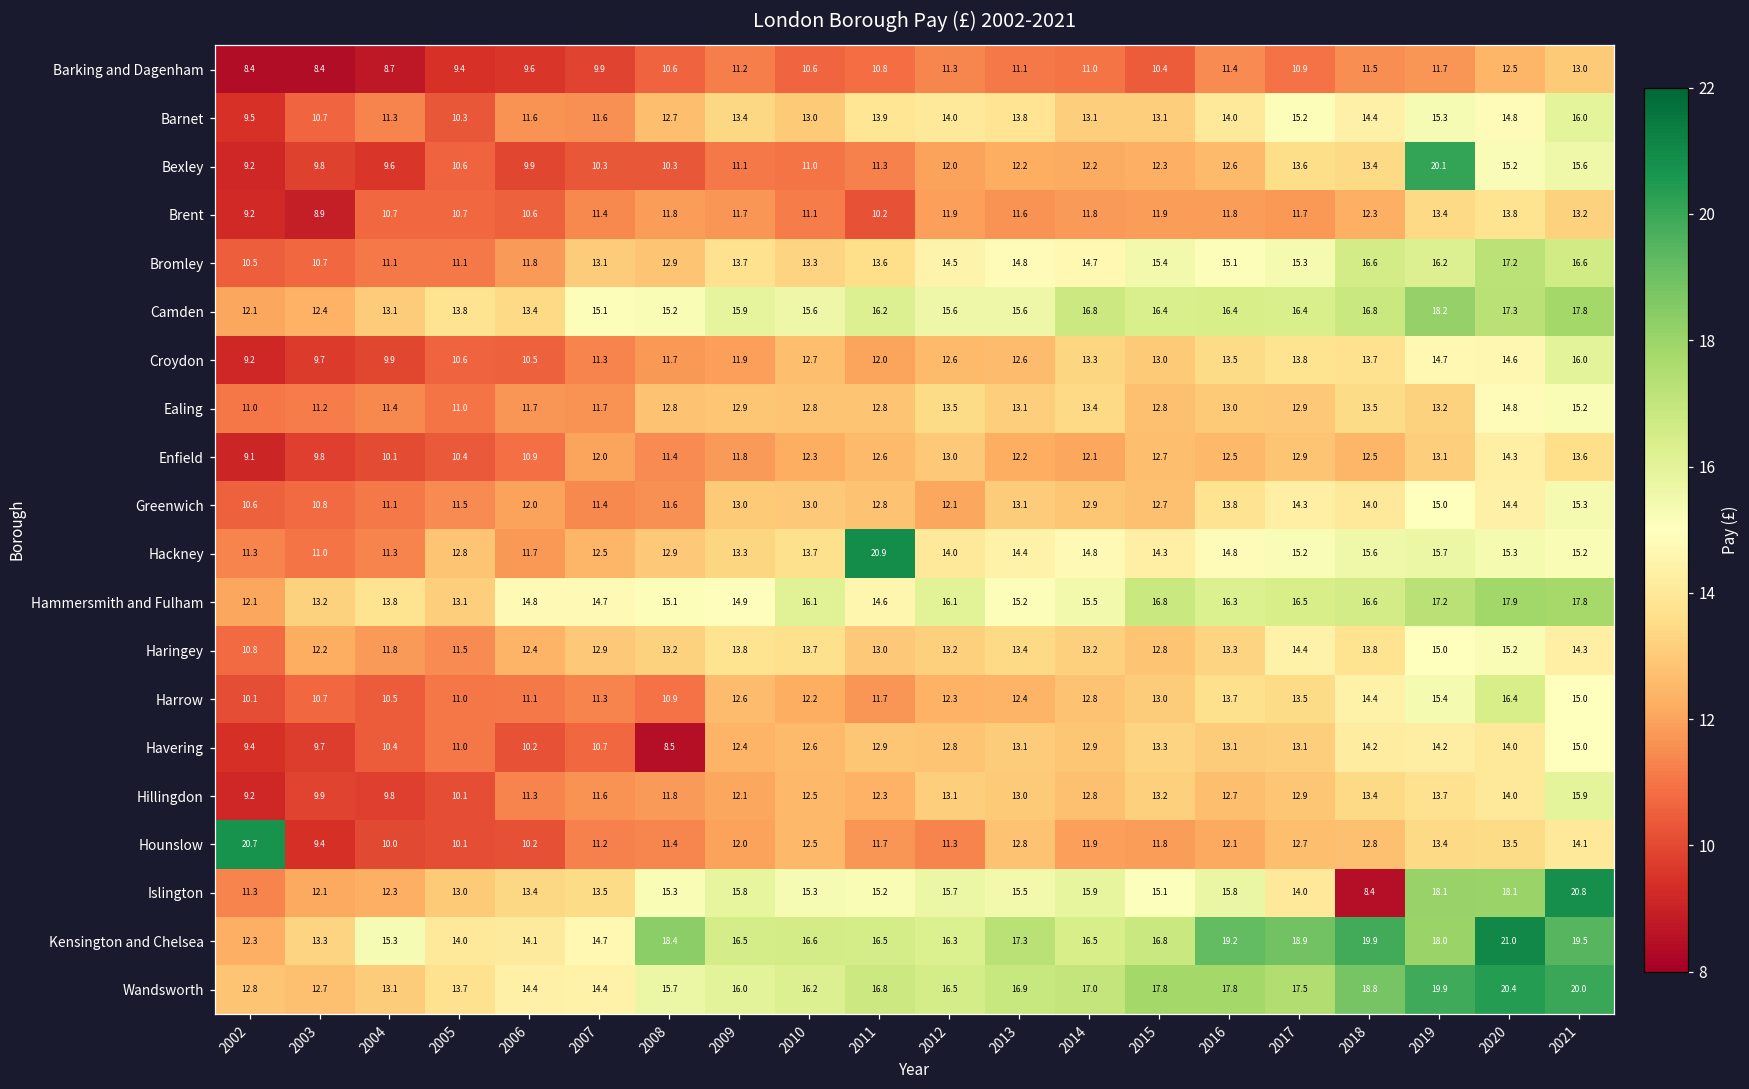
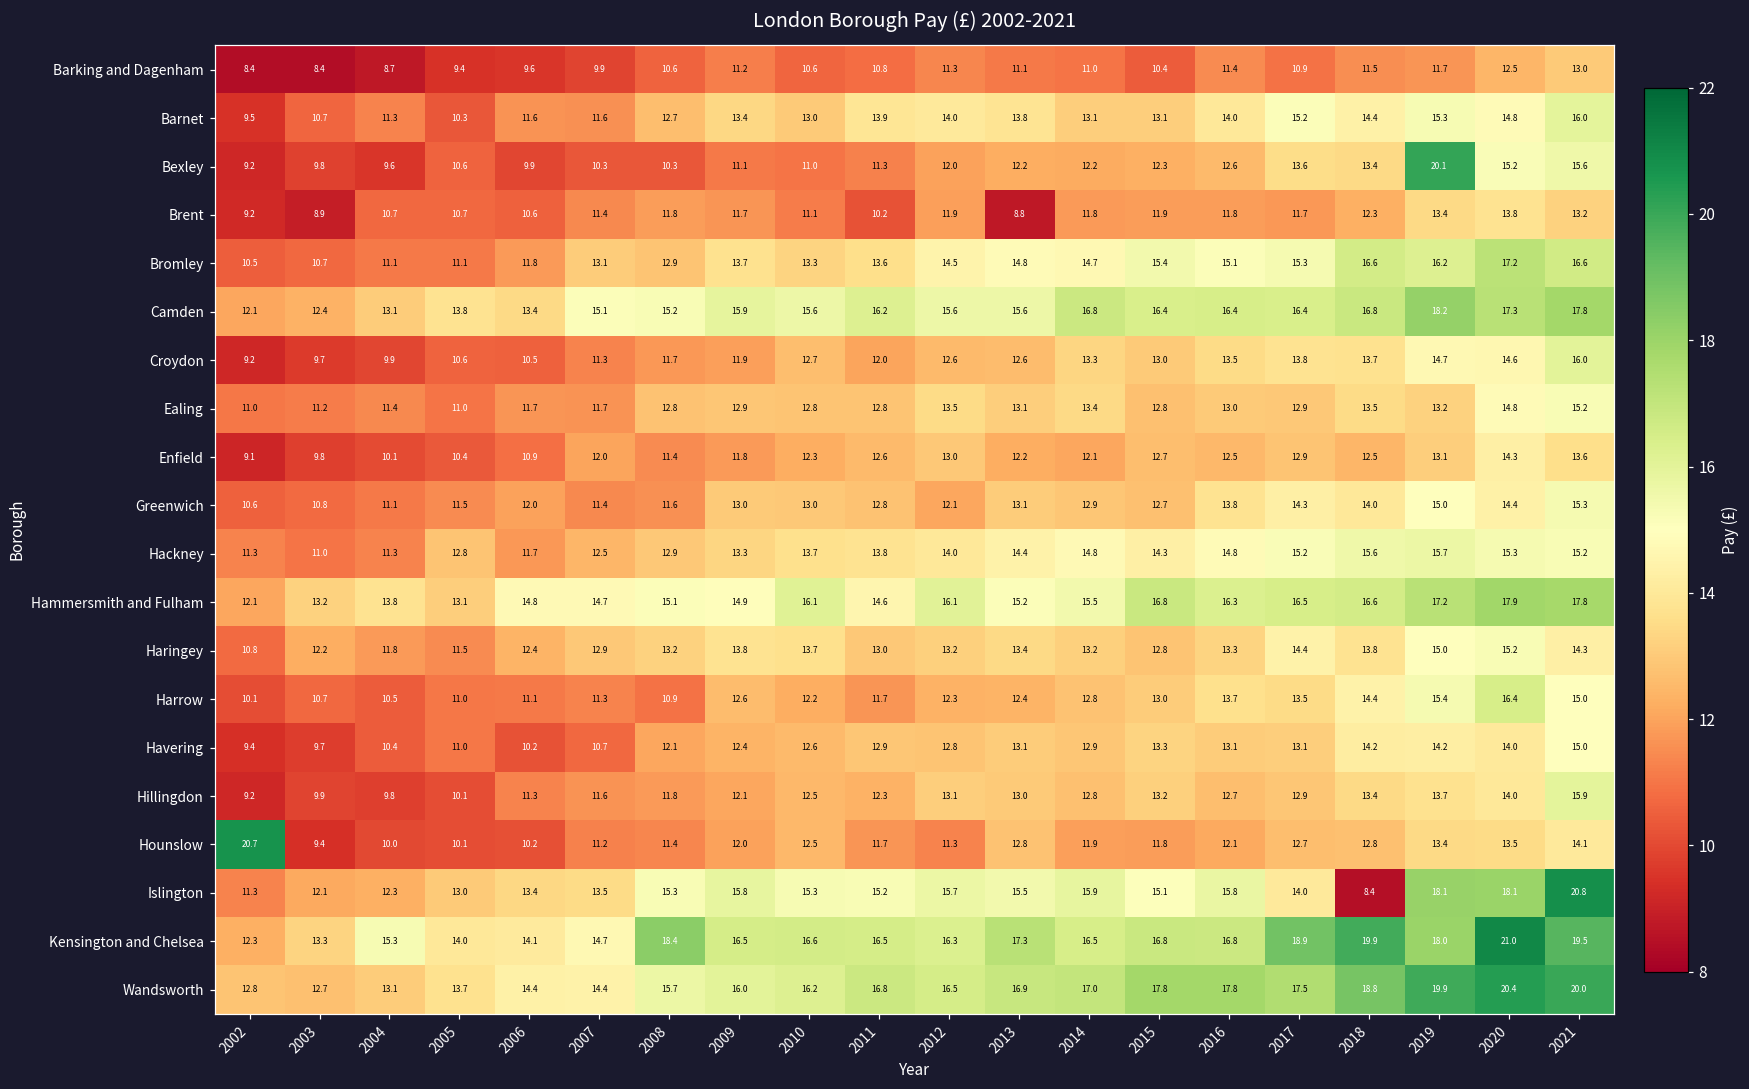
  {
    "Brent": {
      "2002": 9.2,
      "2003": 8.9,
      "2004": 10.7,
      "2005": 10.7,
      "2006": 10.6,
      "2007": 11.4,
      "2008": 11.8,
      "2009": 11.7,
      "2010": 11.1,
      "2011": 10.2,
      "2012": 11.9,
-     "2013": 11.6,
+     "2013": 8.8,
      "2014": 11.8,
      "2015": 11.9,
      "2016": 11.8,
      "2017": 11.7,
      "2018": 12.3,
      "2019": 13.4,
      "2020": 13.8,
      "2021": 13.2
    },
    "Hackney": {
      "2002": 11.3,
      "2003": 11.0,
      "2004": 11.3,
      "2005": 12.8,
      "2006": 11.7,
      "2007": 12.5,
      "2008": 12.9,
      "2009": 13.3,
      "2010": 13.7,
-     "2011": 20.9,
+     "2011": 13.8,
      "2012": 14.0,
      "2013": 14.4,
      "2014": 14.8,
      "2015": 14.3,
      "2016": 14.8,
      "2017": 15.2,
      "2018": 15.6,
      "2019": 15.7,
      "2020": 15.3,
      "2021": 15.2
    },
    "Havering": {
      "2002": 9.4,
      "2003": 9.7,
      "2004": 10.4,
      "2005": 11.0,
      "2006": 10.2,
      "2007": 10.7,
-     "2008": 8.5,
+     "2008": 12.1,
      "2009": 12.4,
      "2010": 12.6,
      "2011": 12.9,
      "2012": 12.8,
      "2013": 13.1,
      "2014": 12.9,
      "2015": 13.3,
      "2016": 13.1,
      "2017": 13.1,
      "2018": 14.2,
      "2019": 14.2,
      "2020": 14.0,
      "2021": 15.0
    },
    "Kensington and Chelsea": {
      "2002": 12.3,
      "2003": 13.3,
      "2004": 15.3,
      "2005": 14.0,
      "2006": 14.1,
      "2007": 14.7,
      "2008": 18.4,
      "2009": 16.5,
      "2010": 16.6,
      "2011": 16.5,
      "2012": 16.3,
      "2013": 17.3,
      "2014": 16.5,
      "2015": 16.8,
-     "2016": 19.2,
+     "2016": 16.8,
      "2017": 18.9,
      "2018": 19.9,
      "2019": 18.0,
      "2020": 21.0,
      "2021": 19.5
    }
  }
